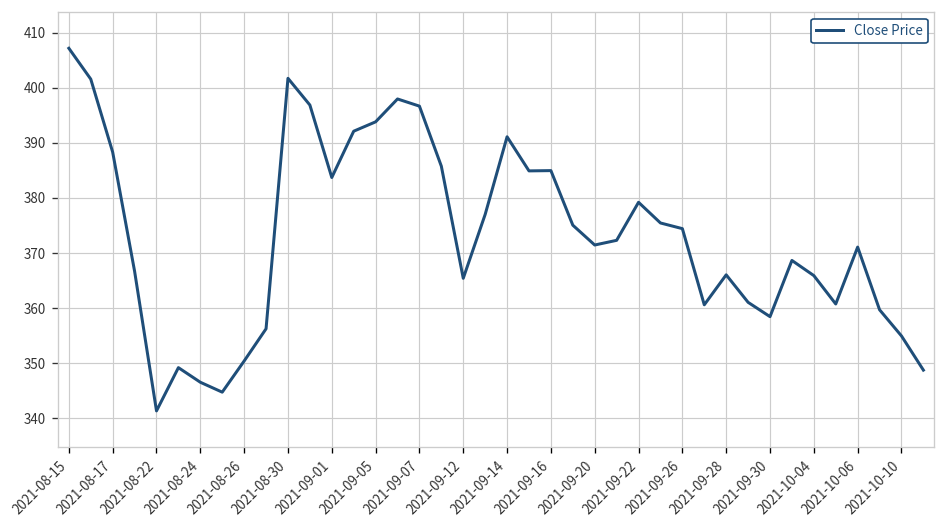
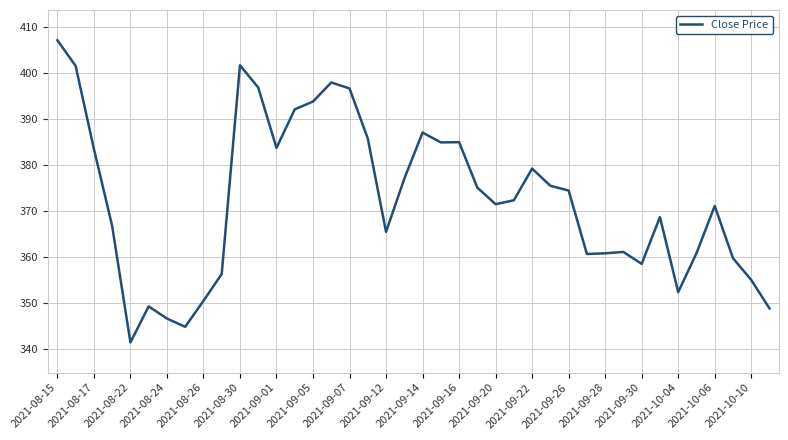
  {
    "2021-08-15": 407,
-   "2021-08-17": 388,
+   "2021-08-17": 384,
    "2021-08-22": 341,
    "2021-08-24": 347,
    "2021-08-26": 350,
    "2021-08-30": 402,
    "2021-09-01": 384,
    "2021-09-05": 394,
    "2021-09-07": 397,
    "2021-09-12": 365,
-   "2021-09-14": 391,
+   "2021-09-14": 387,
    "2021-09-16": 385,
    "2021-09-20": 371,
    "2021-09-22": 379,
    "2021-09-26": 374,
-   "2021-09-28": 366,
+   "2021-09-28": 361,
    "2021-09-30": 358,
-   "2021-10-04": 366,
+   "2021-10-04": 352,
    "2021-10-06": 371,
    "2021-10-10": 355
  }
